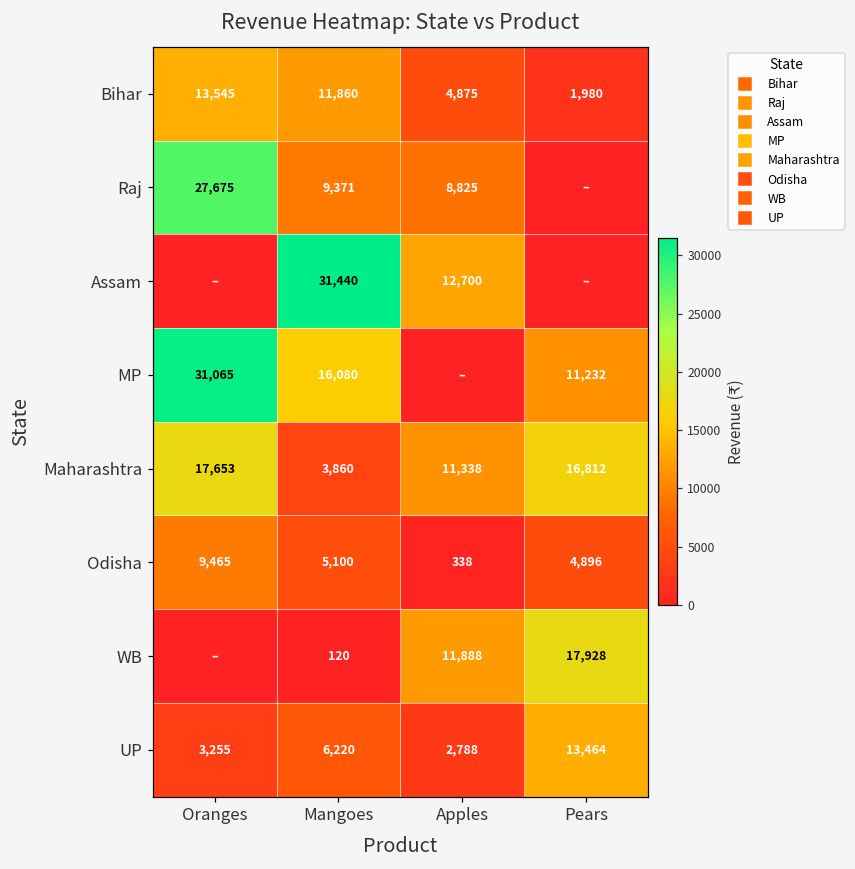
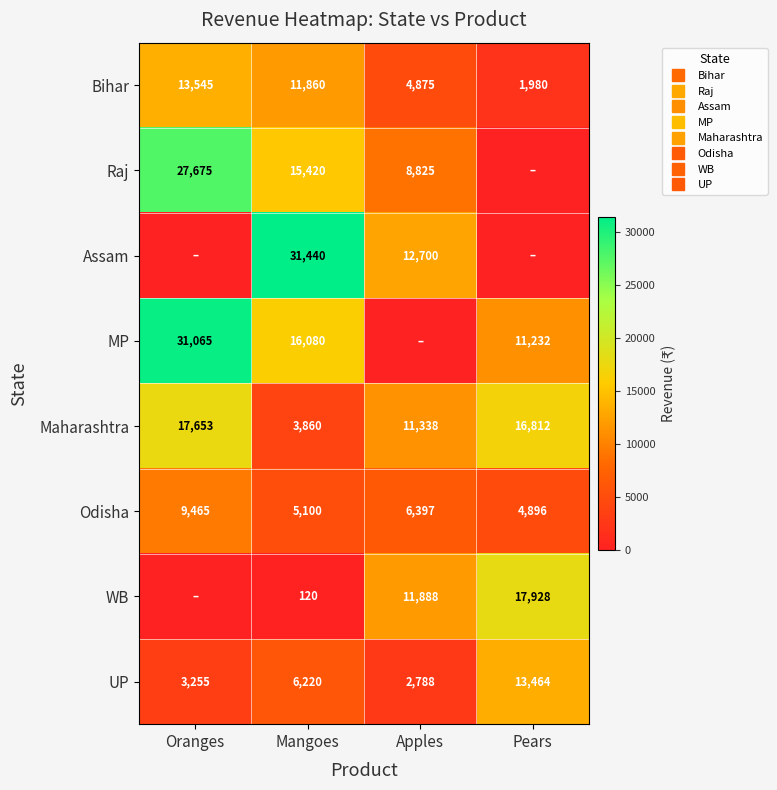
  {
    "Bihar": {
      "Oranges": "13,545",
      "Mangoes": "11,860",
      "Apples": "4,875",
      "Pears": "1,980"
    },
    "Raj": {
      "Oranges": "27,675",
-     "Mangoes": "9,371",
+     "Mangoes": "15,420",
      "Apples": "8,825"
    },
    "Assam": {
      "Mangoes": "31,440",
      "Apples": "12,700"
    },
    "MP": {
      "Oranges": "31,065",
      "Mangoes": "16,080",
      "Pears": "11,232"
    },
    "Maharashtra": {
      "Oranges": "17,653",
      "Mangoes": "3,860",
      "Apples": "11,338",
      "Pears": "16,812"
    },
    "Odisha": {
      "Oranges": "9,465",
      "Mangoes": "5,100",
-     "Apples": "338",
+     "Apples": "6,397",
      "Pears": "4,896"
    },
    "WB": {
      "Mangoes": "120",
      "Apples": "11,888",
      "Pears": "17,928"
    },
    "UP": {
      "Oranges": "3,255",
      "Mangoes": "6,220",
      "Apples": "2,788",
      "Pears": "13,464"
    }
  }
